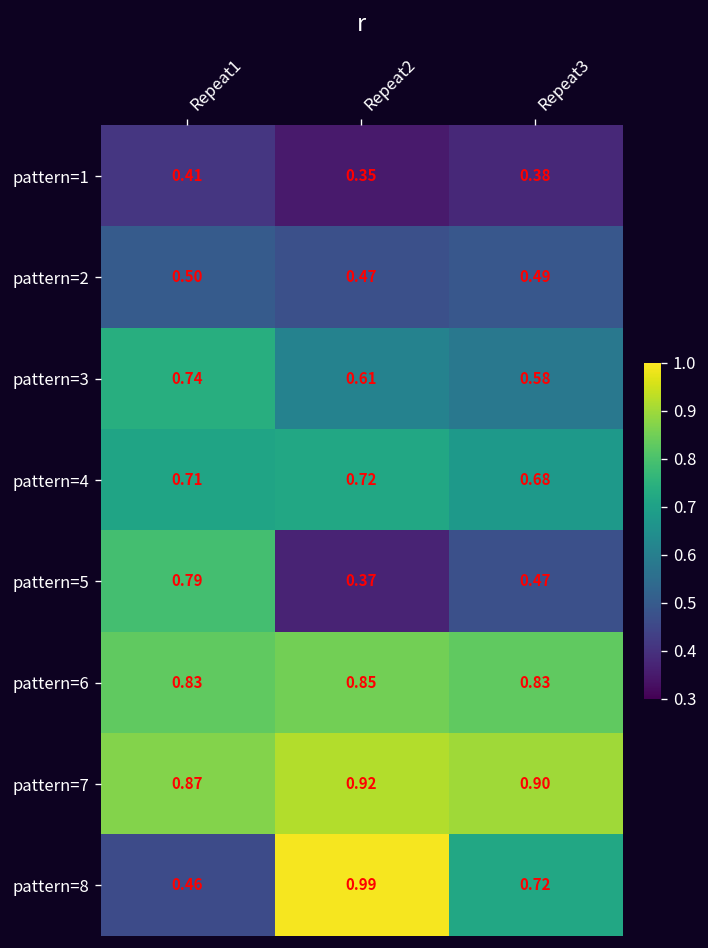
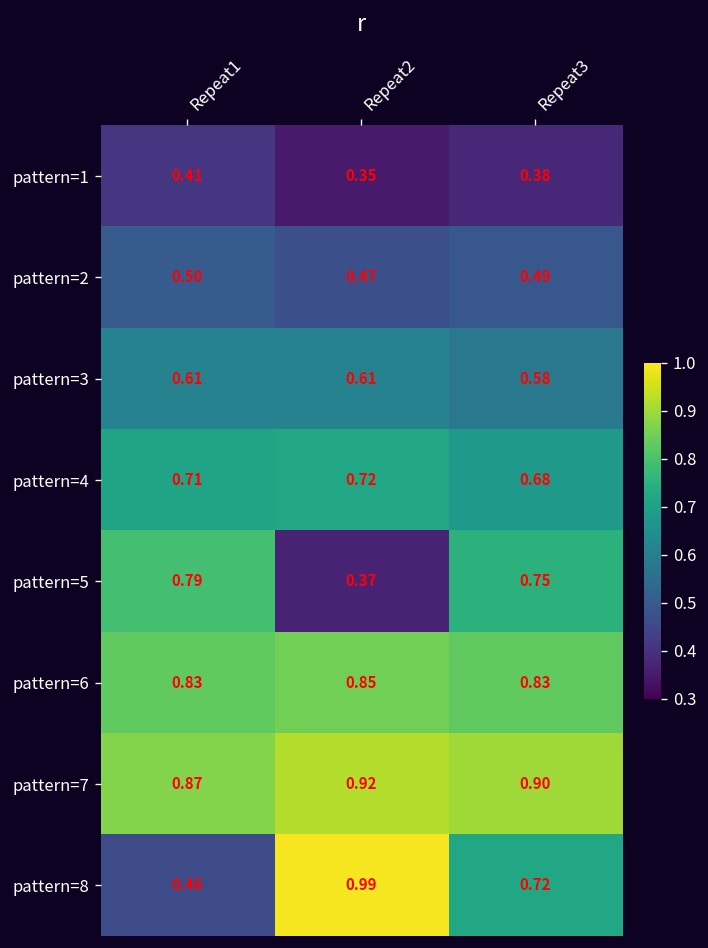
  {
    "pattern=1": {
      "Repeat1": 0.41,
      "Repeat2": 0.35,
      "Repeat3": 0.38
    },
    "pattern=2": {
      "Repeat1": 0.50,
      "Repeat2": 0.47,
      "Repeat3": 0.49
    },
    "pattern=3": {
-     "Repeat1": 0.74,
+     "Repeat1": 0.61,
      "Repeat2": 0.61,
      "Repeat3": 0.58
    },
    "pattern=4": {
      "Repeat1": 0.71,
      "Repeat2": 0.72,
      "Repeat3": 0.68
    },
    "pattern=5": {
      "Repeat1": 0.79,
      "Repeat2": 0.37,
-     "Repeat3": 0.47
+     "Repeat3": 0.75
    },
    "pattern=6": {
      "Repeat1": 0.83,
      "Repeat2": 0.85,
      "Repeat3": 0.83
    },
    "pattern=7": {
      "Repeat1": 0.87,
      "Repeat2": 0.92,
      "Repeat3": 0.90
    },
    "pattern=8": {
      "Repeat1": 0.46,
      "Repeat2": 0.99,
      "Repeat3": 0.72
    }
  }
